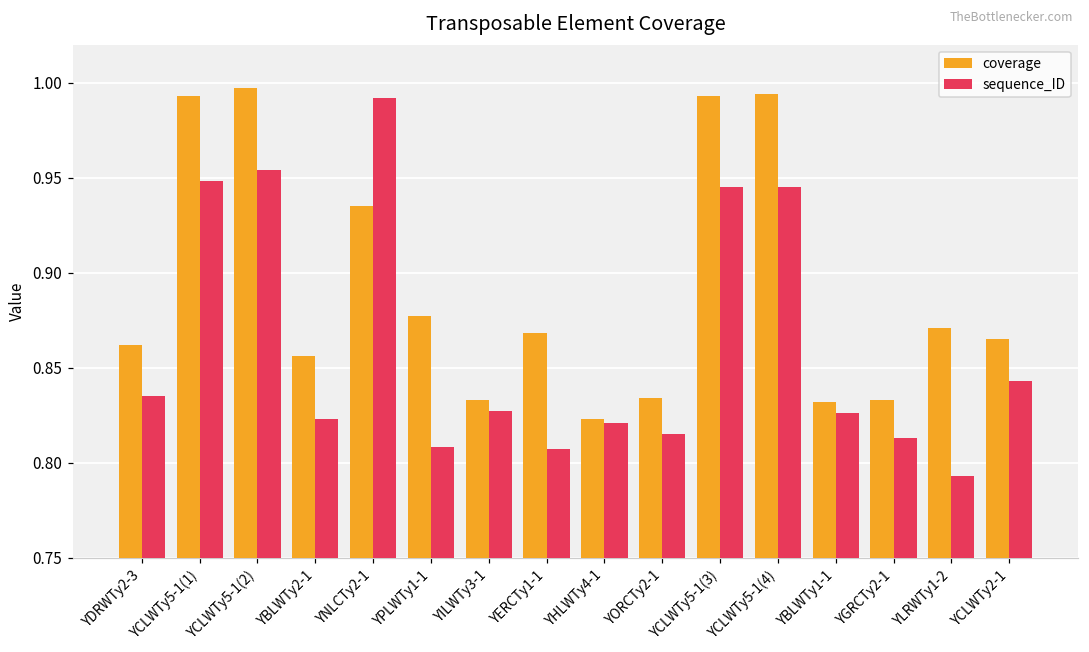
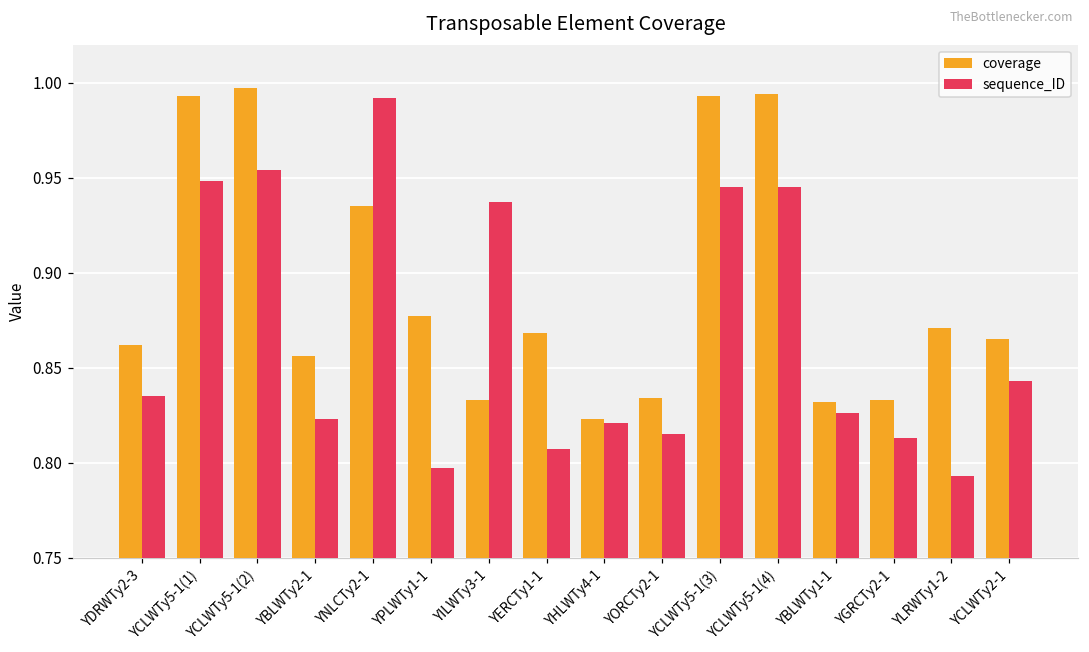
  {
    "coverage": {
      "YDRWTy2-3": 0.862,
      "YCLWTy5-1(1)": 0.993,
      "YCLWTy5-1(2)": 0.997,
      "YBLWTy2-1": 0.856,
      "YNLCTy2-1": 0.935,
      "YPLWTy1-1": 0.877,
      "YILWTy3-1": 0.833,
      "YERCTy1-1": 0.868,
      "YHLWTy4-1": 0.823,
      "YORCTy2-1": 0.834,
      "YCLWTy5-1(3)": 0.993,
      "YCLWTy5-1(4)": 0.994,
      "YBLWTy1-1": 0.832,
      "YGRCTy2-1": 0.833,
      "YLRWTy1-2": 0.871,
      "YCLWTy2-1": 0.865
    },
    "sequence_ID": {
      "YDRWTy2-3": 0.835,
      "YCLWTy5-1(1)": 0.948,
      "YCLWTy5-1(2)": 0.954,
      "YBLWTy2-1": 0.823,
      "YNLCTy2-1": 0.992,
-     "YPLWTy1-1": 0.808,
-     "YILWTy3-1": 0.827,
+     "YPLWTy1-1": 0.797,
+     "YILWTy3-1": 0.937,
      "YERCTy1-1": 0.807,
      "YHLWTy4-1": 0.821,
      "YORCTy2-1": 0.815,
      "YCLWTy5-1(3)": 0.945,
      "YCLWTy5-1(4)": 0.945,
      "YBLWTy1-1": 0.826,
      "YGRCTy2-1": 0.813,
      "YLRWTy1-2": 0.793,
      "YCLWTy2-1": 0.843
    }
  }
